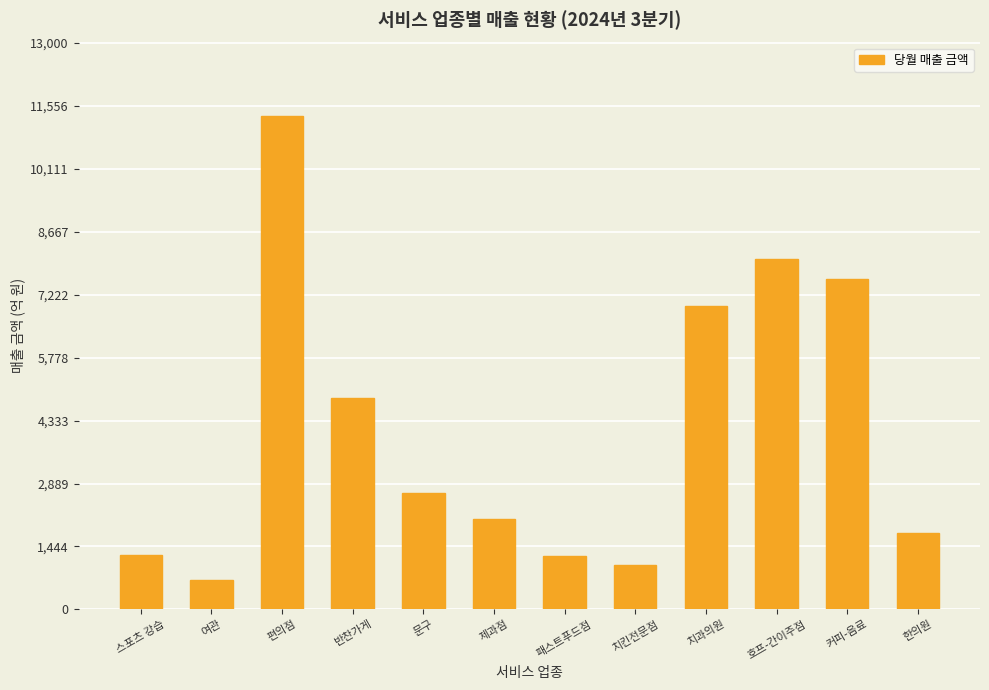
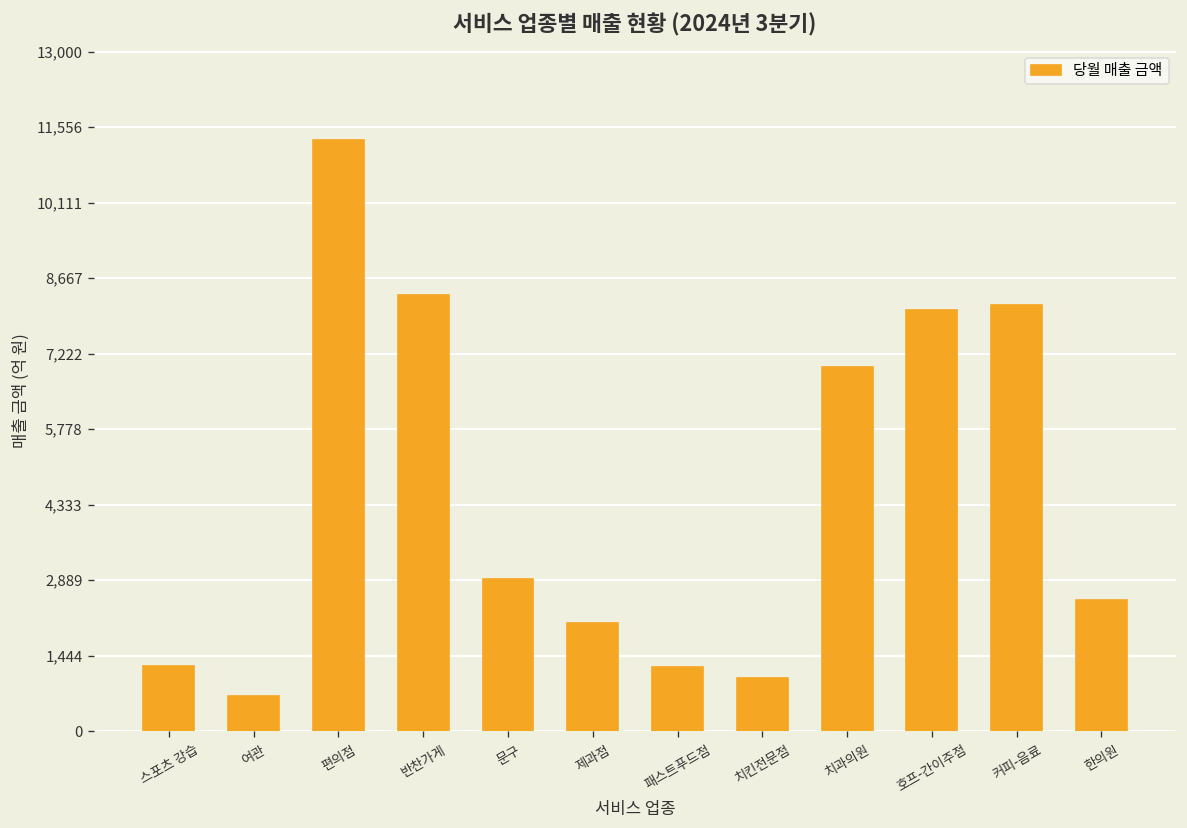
  {
    "스포츠 강습": "1,300",
    "여관": "700",
    "편의점": "11,300",
-   "반찬가게": "4,900",
-   "문구": "2,700",
+   "반찬가게": "8,300",
+   "문구": "2,900",
    "제과점": "2,100",
    "패스트푸드점": "1,200",
    "치킨전문점": "1,000",
    "치과의원": "7,000",
    "호프-간이주점": "8,100",
-   "커피-음료": "7,600",
-   "한의원": "1,800"
+   "커피-음료": "8,200",
+   "한의원": "2,500"
  }
